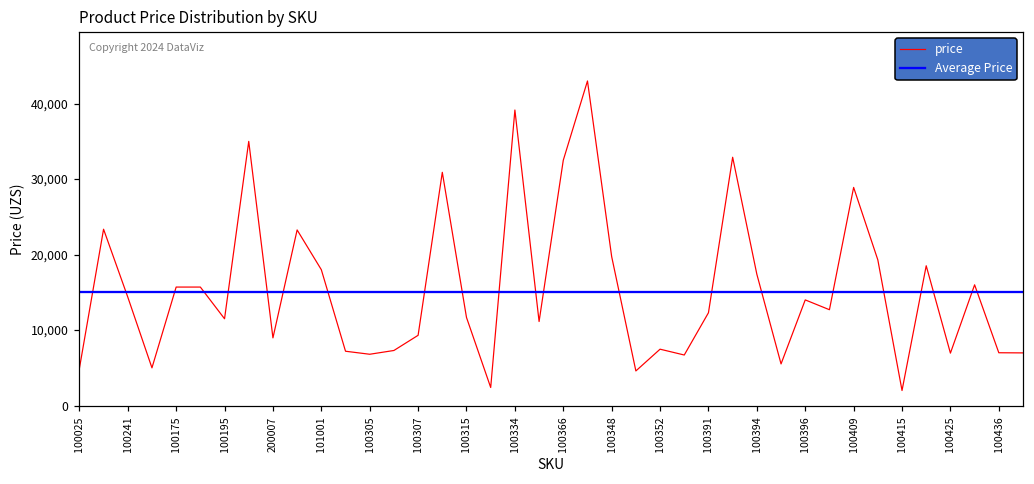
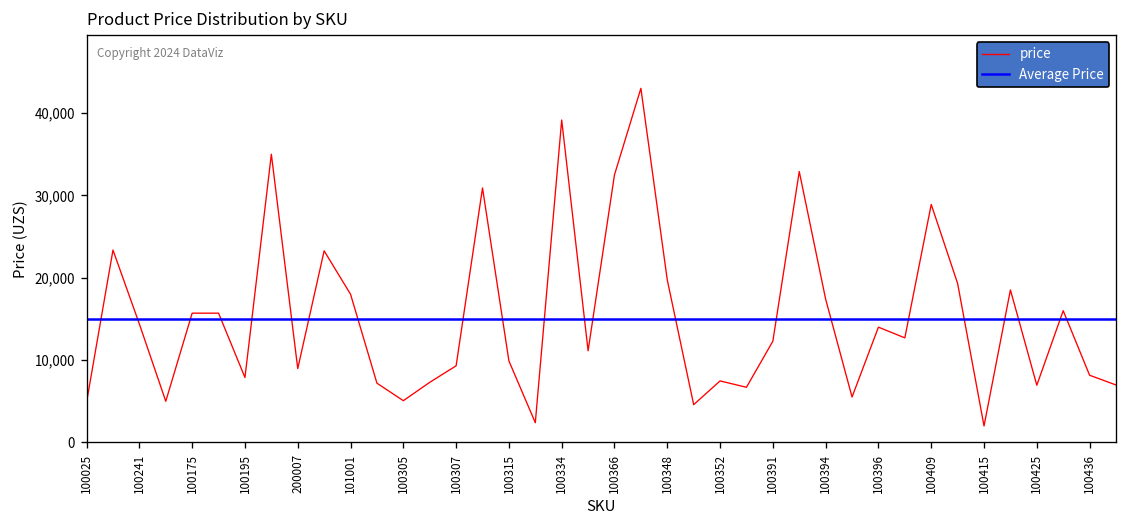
  {
    "100025": "5,000",
    "100241": "14,000",
    "100175": "16,000",
-   "100195": "12,000",
+   "100195": "8,000",
    "200007": "9,000",
    "101001": "18,000",
-   "100305": "7,000",
+   "100305": "5,000",
    "100307": "9,000",
-   "100315": "12,000",
+   "100315": "10,000",
    "100334": "39,000",
    "100366": "33,000",
    "100348": "20,000",
    "100352": "7,000",
    "100391": "12,000",
    "100394": "17,000",
    "100396": "14,000",
    "100409": "29,000",
    "100415": "2,000",
    "100425": "7,000",
-   "100436": "7,000"
+   "100436": "8,000"
  }
